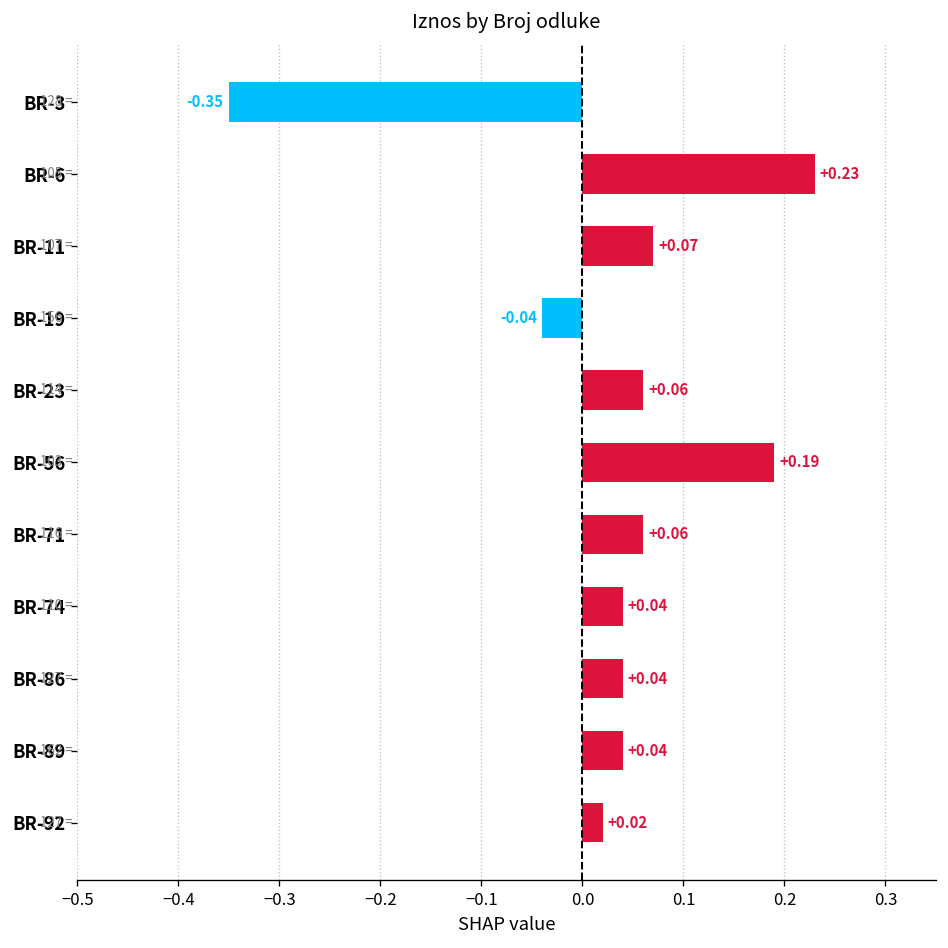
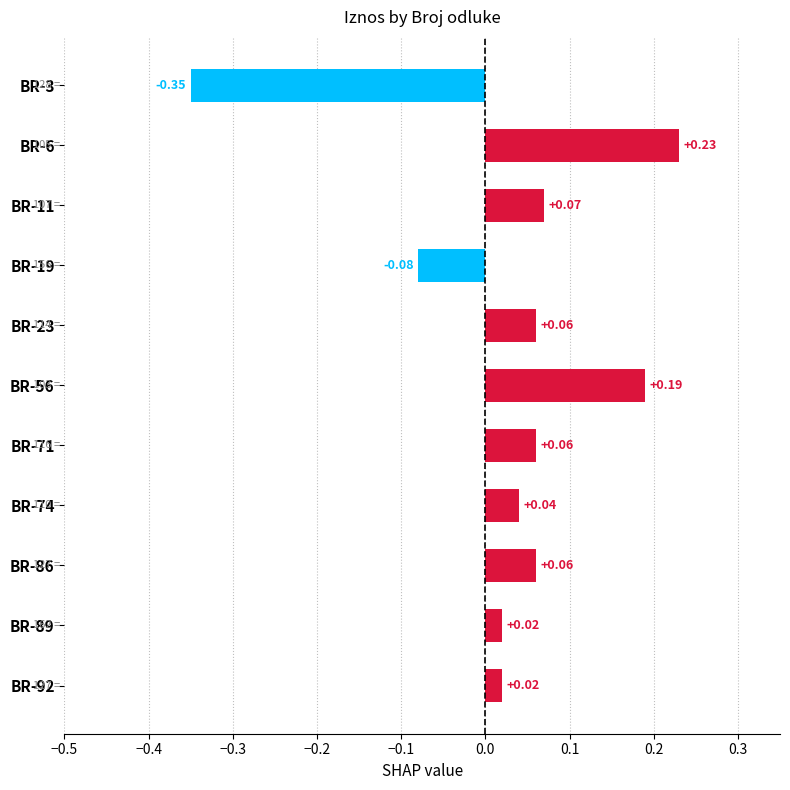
  {
    "BR-3": "-0.35",
    "BR-6": "+0.23",
    "BR-11": "+0.07",
-   "BR-19": "-0.04",
+   "BR-19": "-0.08",
    "BR-23": "+0.06",
    "BR-56": "+0.19",
    "BR-71": "+0.06",
    "BR-74": "+0.04",
-   "BR-86": "+0.04",
-   "BR-89": "+0.04",
+   "BR-86": "+0.06",
+   "BR-89": "+0.02",
    "BR-92": "+0.02"
  }
